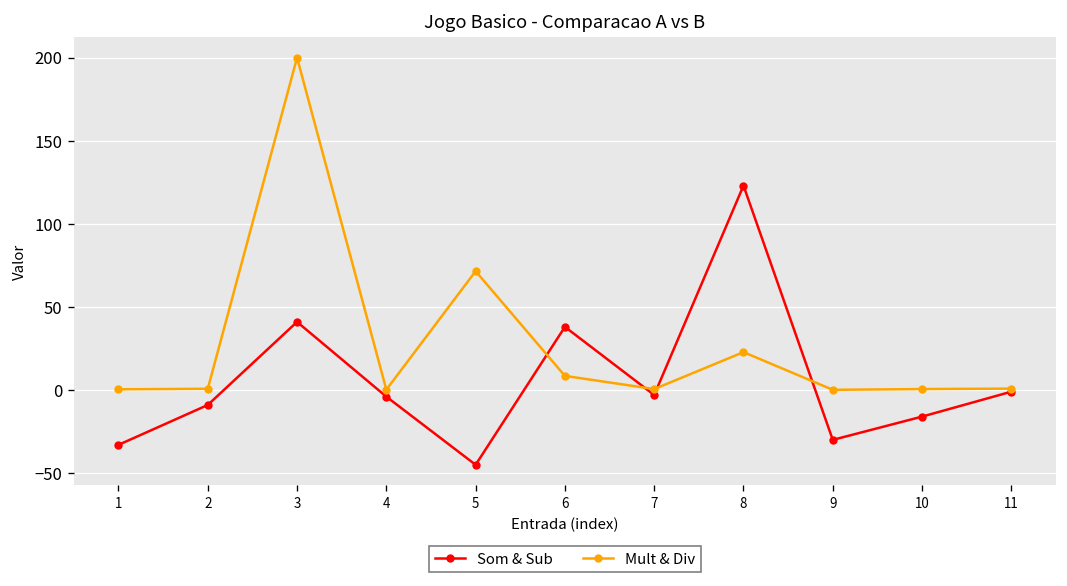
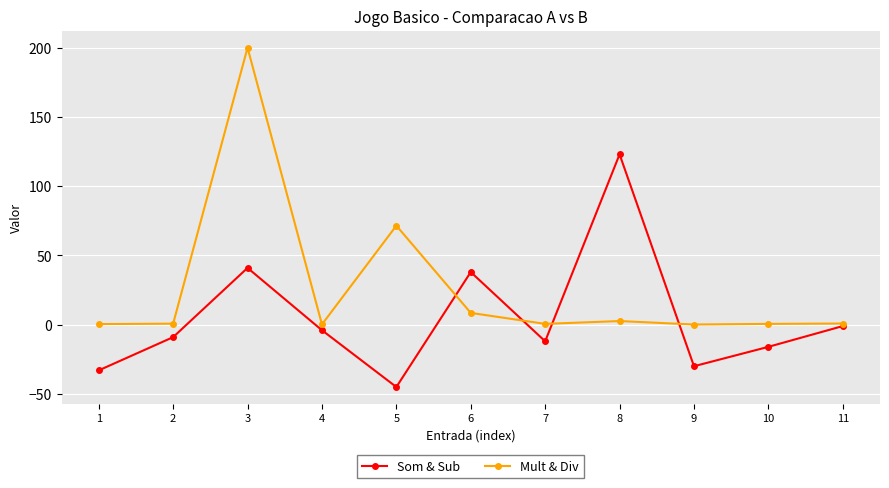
  {
    "Som & Sub": {
      "1": -33,
      "2": -9,
      "3": 41,
      "4": -4,
      "5": -45,
      "6": 38,
-     "7": -3,
+     "7": -12,
      "8": 123,
      "9": -30,
      "10": -16,
      "11": -1
    },
    "Mult & Div": {
      "1": 0,
      "2": 1,
      "3": 200,
      "4": 0,
      "5": 72,
      "6": 9,
      "7": 1,
-     "8": 23,
+     "8": 3,
      "9": 0,
      "10": 1,
      "11": 1
    }
  }
